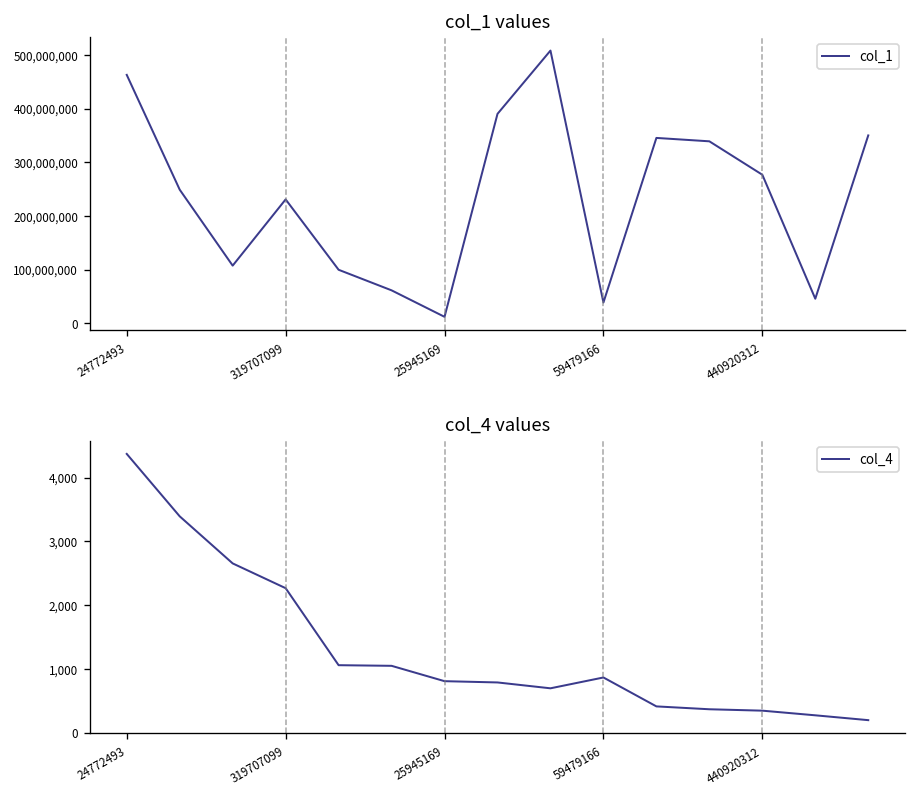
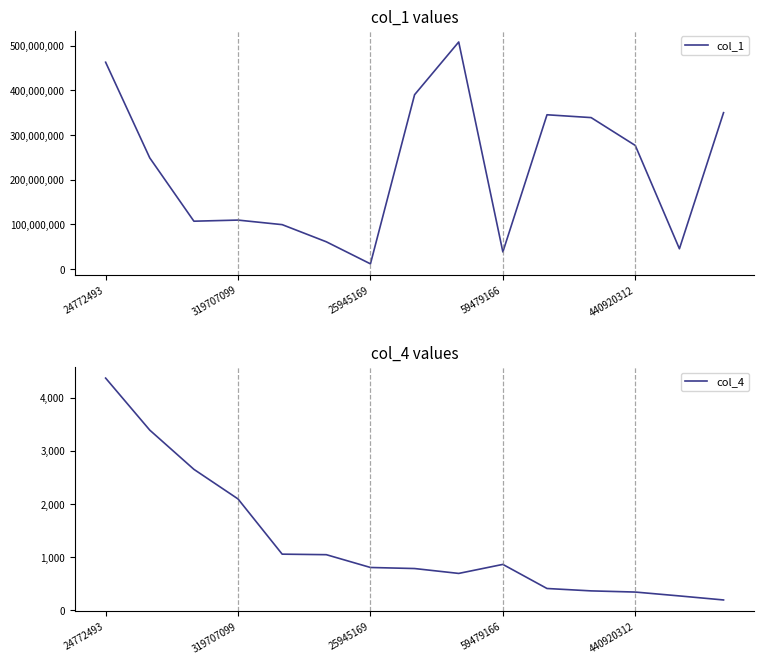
  {
    "col_1 values": {
      "24772493": "460,000,000",
-     "319707099": "230,000,000",
+     "319707099": "110,000,000",
      "25945169": "10,000,000",
      "59479166": "40,000,000",
      "440920312": "280,000,000"
    },
    "col_4 values": {
      "24772493": "4,400",
-     "319707099": "2,300",
+     "319707099": "2,100",
      "25945169": "800",
      "59479166": "900",
      "440920312": "300"
    }
  }
